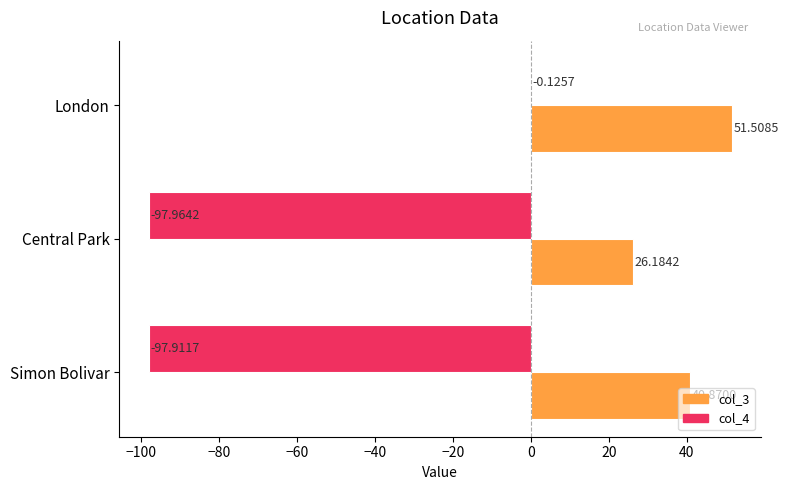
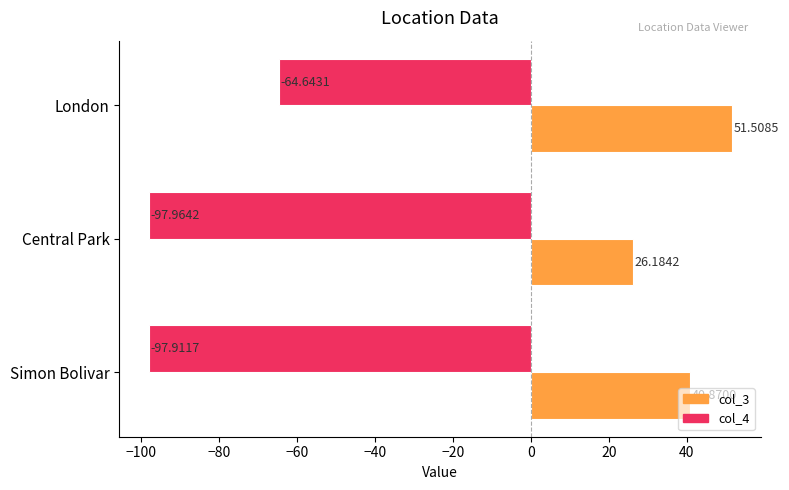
  {
    "col_3": {
      "London": 51.5085,
      "Central Park": 26.1842
    },
    "col_4": {
-     "London": -0.1257,
+     "London": -64.6431,
      "Central Park": -97.9642,
      "Simon Bolivar": -97.9117
    }
  }
